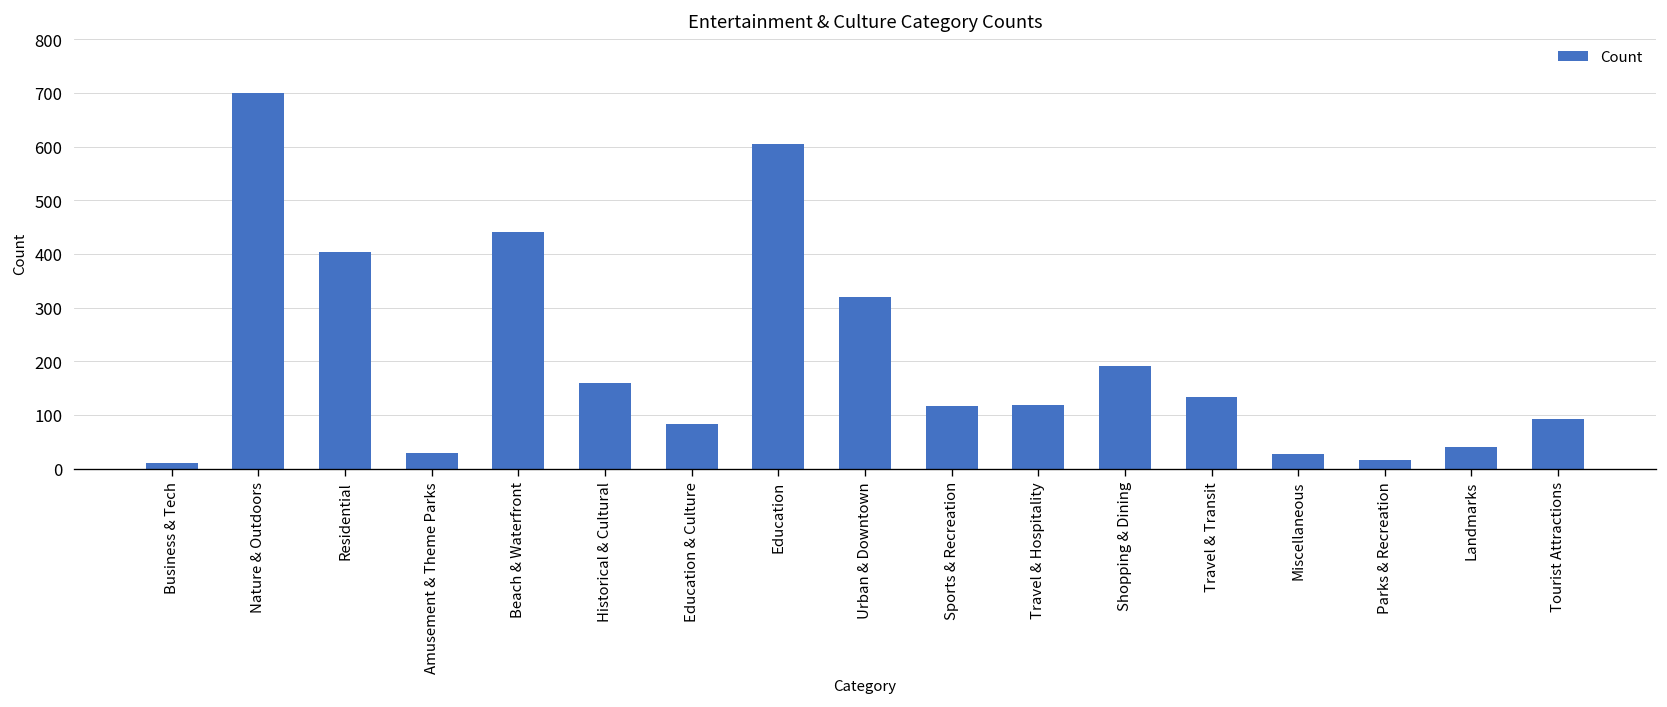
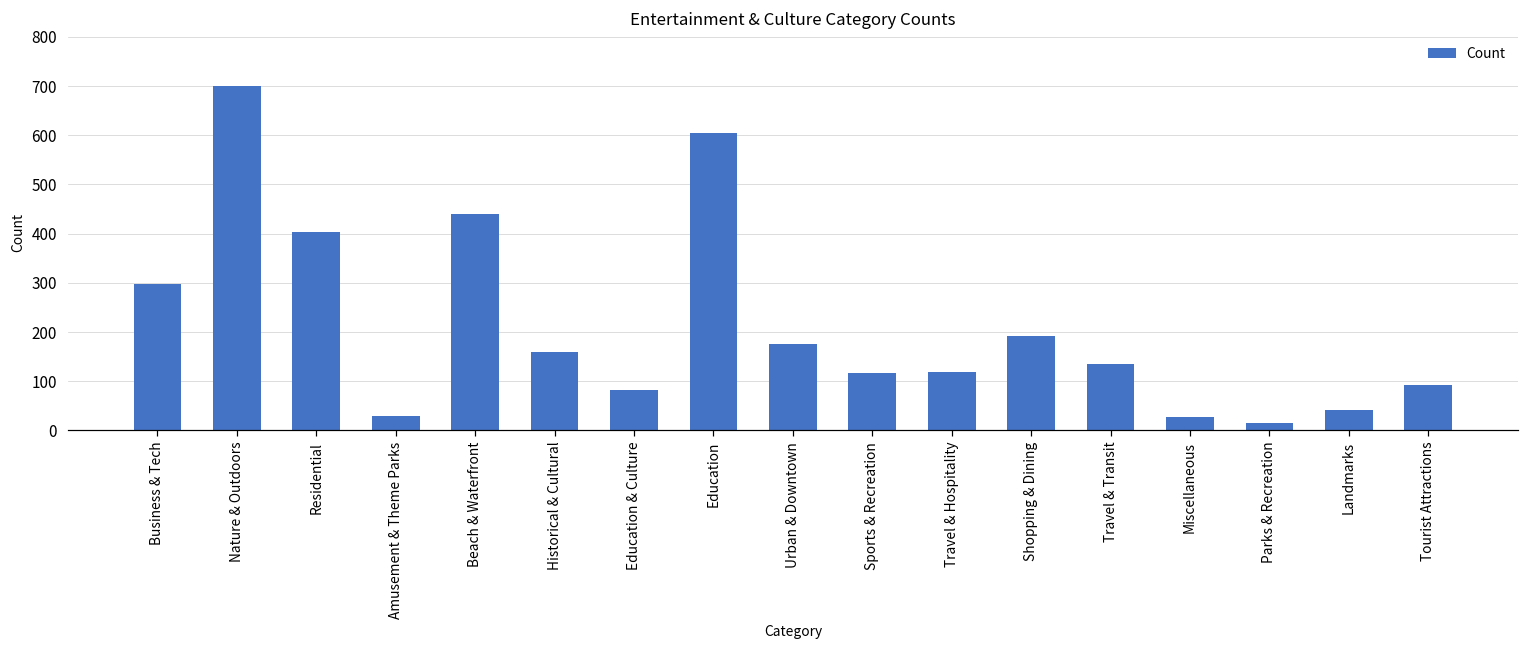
  {
-   "Business & Tech": 10,
+   "Business & Tech": 300,
    "Nature & Outdoors": 700,
    "Residential": 400,
    "Amusement & Theme Parks": 30,
    "Beach & Waterfront": 440,
    "Historical & Cultural": 160,
    "Education & Culture": 80,
    "Education": 610,
-   "Urban & Downtown": 320,
+   "Urban & Downtown": 180,
    "Sports & Recreation": 120,
    "Travel & Hospitality": 120,
    "Shopping & Dining": 190,
    "Travel & Transit": 130,
    "Miscellaneous": 30,
    "Parks & Recreation": 20,
    "Landmarks": 40,
    "Tourist Attractions": 90
  }
